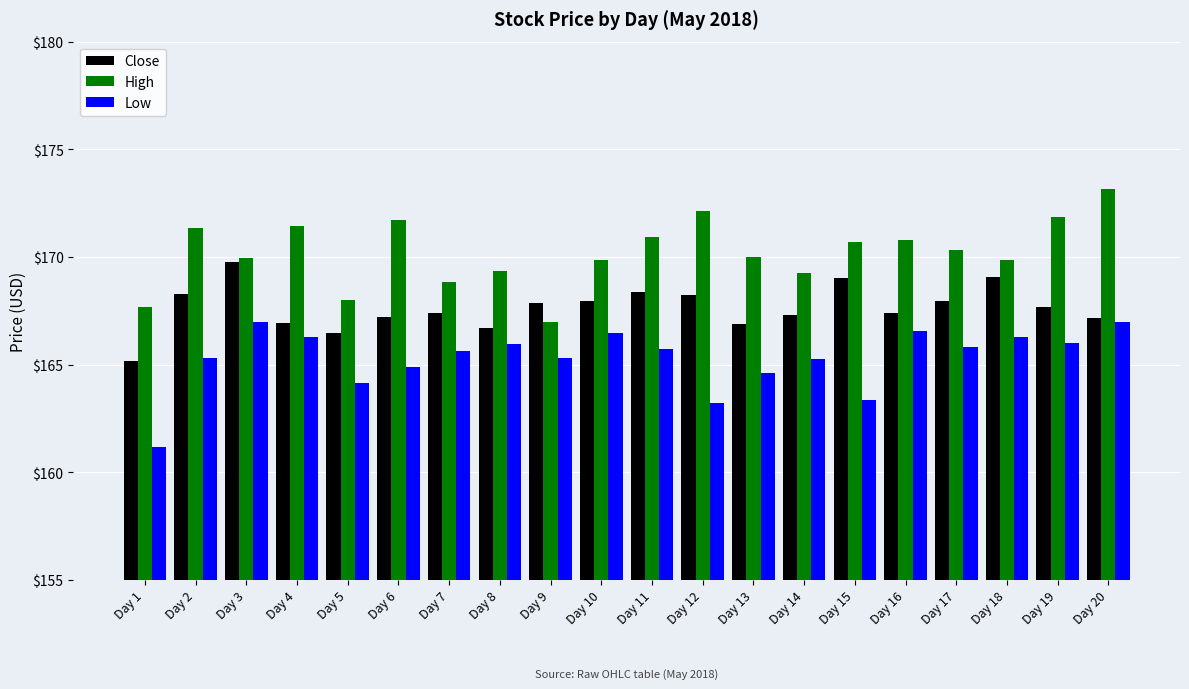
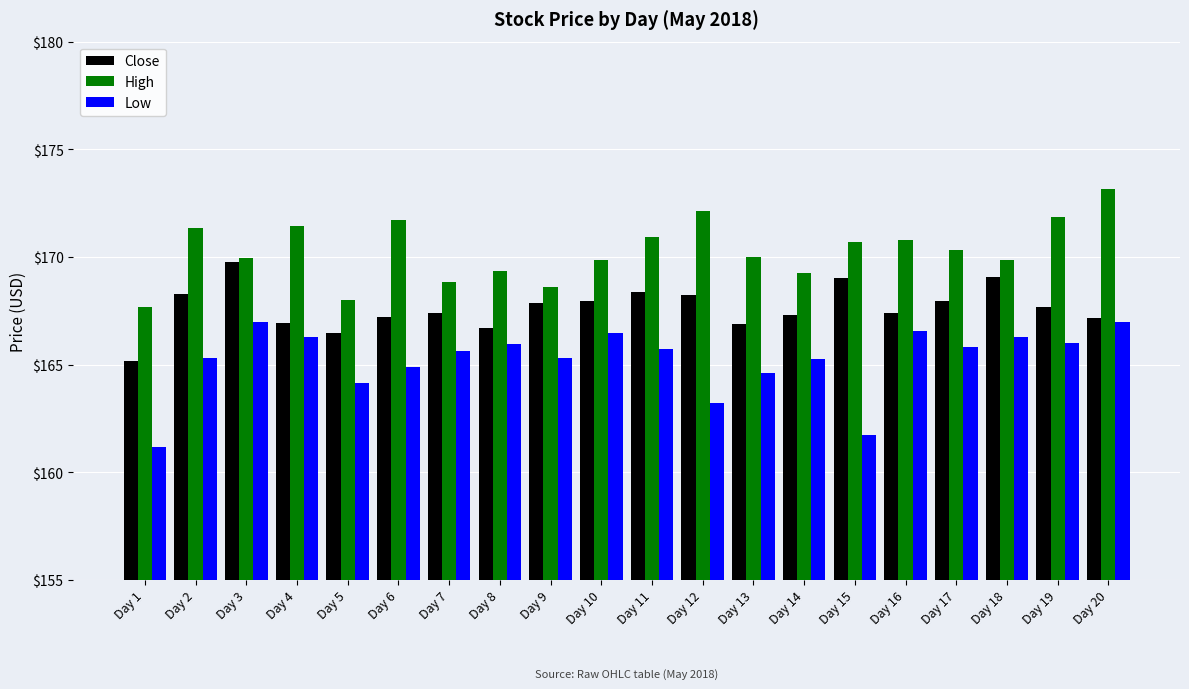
  {
    "Close": {
      "Day 1": "$165.2",
      "Day 2": "$168.3",
      "Day 3": "$169.8",
      "Day 4": "$166.9",
      "Day 5": "$166.5",
      "Day 6": "$167.2",
      "Day 7": "$167.4",
      "Day 8": "$166.7",
      "Day 9": "$167.9",
      "Day 10": "$167.9",
      "Day 11": "$168.4",
      "Day 12": "$168.2",
      "Day 13": "$166.9",
      "Day 14": "$167.3",
      "Day 15": "$169.0",
      "Day 16": "$167.4",
      "Day 17": "$167.9",
      "Day 18": "$169.1",
      "Day 19": "$167.7",
      "Day 20": "$167.2"
    },
    "High": {
      "Day 1": "$167.7",
      "Day 2": "$171.4",
      "Day 3": "$170.0",
      "Day 4": "$171.4",
      "Day 5": "$168.0",
      "Day 6": "$171.7",
      "Day 7": "$168.8",
      "Day 8": "$169.4",
-     "Day 9": "$167.0",
+     "Day 9": "$168.6",
      "Day 10": "$169.9",
      "Day 11": "$170.9",
      "Day 12": "$172.1",
      "Day 13": "$170.0",
      "Day 14": "$169.3",
      "Day 15": "$170.7",
      "Day 16": "$170.8",
      "Day 17": "$170.3",
      "Day 18": "$169.9",
      "Day 19": "$171.9",
      "Day 20": "$173.2"
    },
    "Low": {
      "Day 1": "$161.2",
      "Day 2": "$165.3",
      "Day 3": "$167.0",
      "Day 4": "$166.3",
      "Day 5": "$164.2",
      "Day 6": "$164.9",
      "Day 7": "$165.6",
      "Day 8": "$166.0",
      "Day 9": "$165.3",
      "Day 10": "$166.5",
      "Day 11": "$165.7",
      "Day 12": "$163.2",
      "Day 13": "$164.6",
      "Day 14": "$165.3",
-     "Day 15": "$163.4",
+     "Day 15": "$161.7",
      "Day 16": "$166.6",
      "Day 17": "$165.8",
      "Day 18": "$166.3",
      "Day 19": "$166.0",
      "Day 20": "$167.0"
    }
  }
